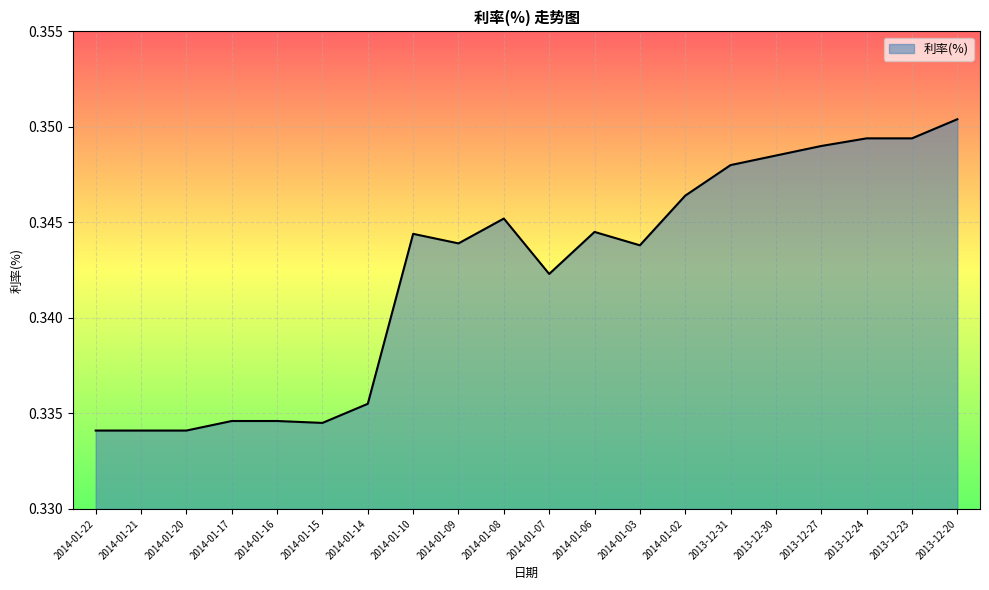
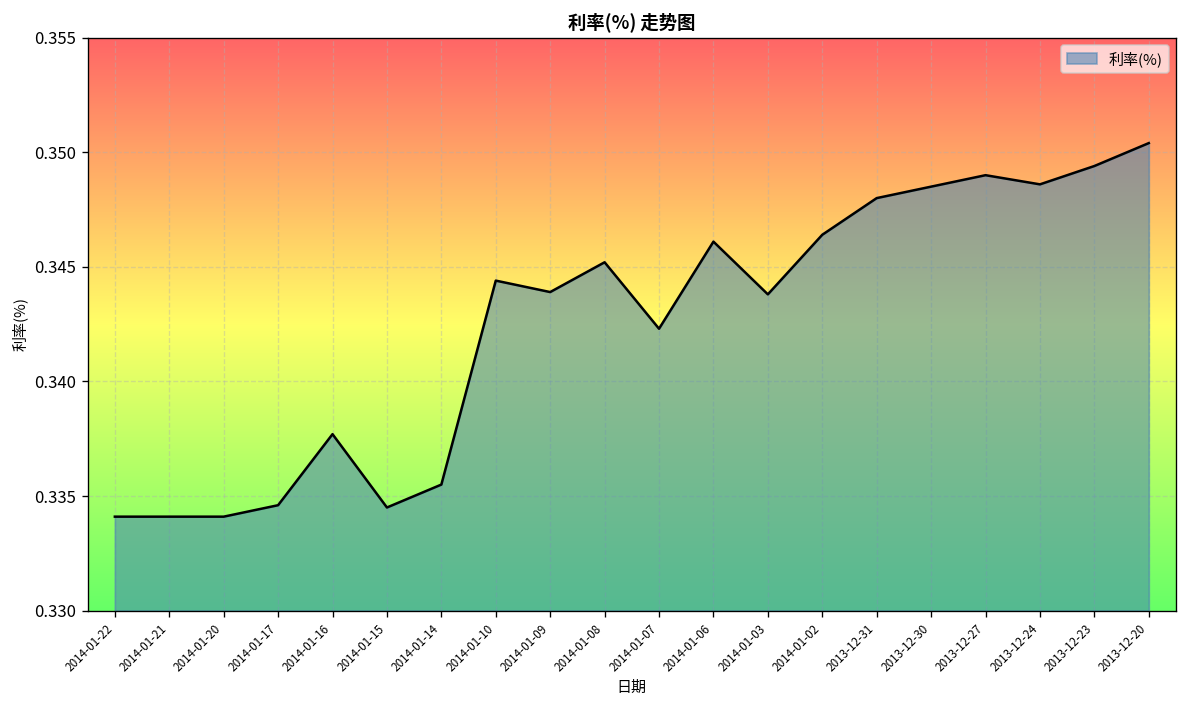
  {
    "2014-01-22": 0.3341,
    "2014-01-21": 0.3341,
    "2014-01-20": 0.3341,
    "2014-01-17": 0.3346,
-   "2014-01-16": 0.3346,
+   "2014-01-16": 0.3377,
    "2014-01-15": 0.3345,
    "2014-01-14": 0.3355,
    "2014-01-10": 0.3444,
    "2014-01-09": 0.3439,
    "2014-01-08": 0.3452,
    "2014-01-07": 0.3423,
-   "2014-01-06": 0.3445,
+   "2014-01-06": 0.3461,
    "2014-01-03": 0.3438,
    "2014-01-02": 0.3464,
    "2013-12-31": 0.3480,
    "2013-12-30": 0.3485,
    "2013-12-27": 0.3490,
-   "2013-12-24": 0.3494,
+   "2013-12-24": 0.3486,
    "2013-12-23": 0.3494,
    "2013-12-20": 0.3504
  }
